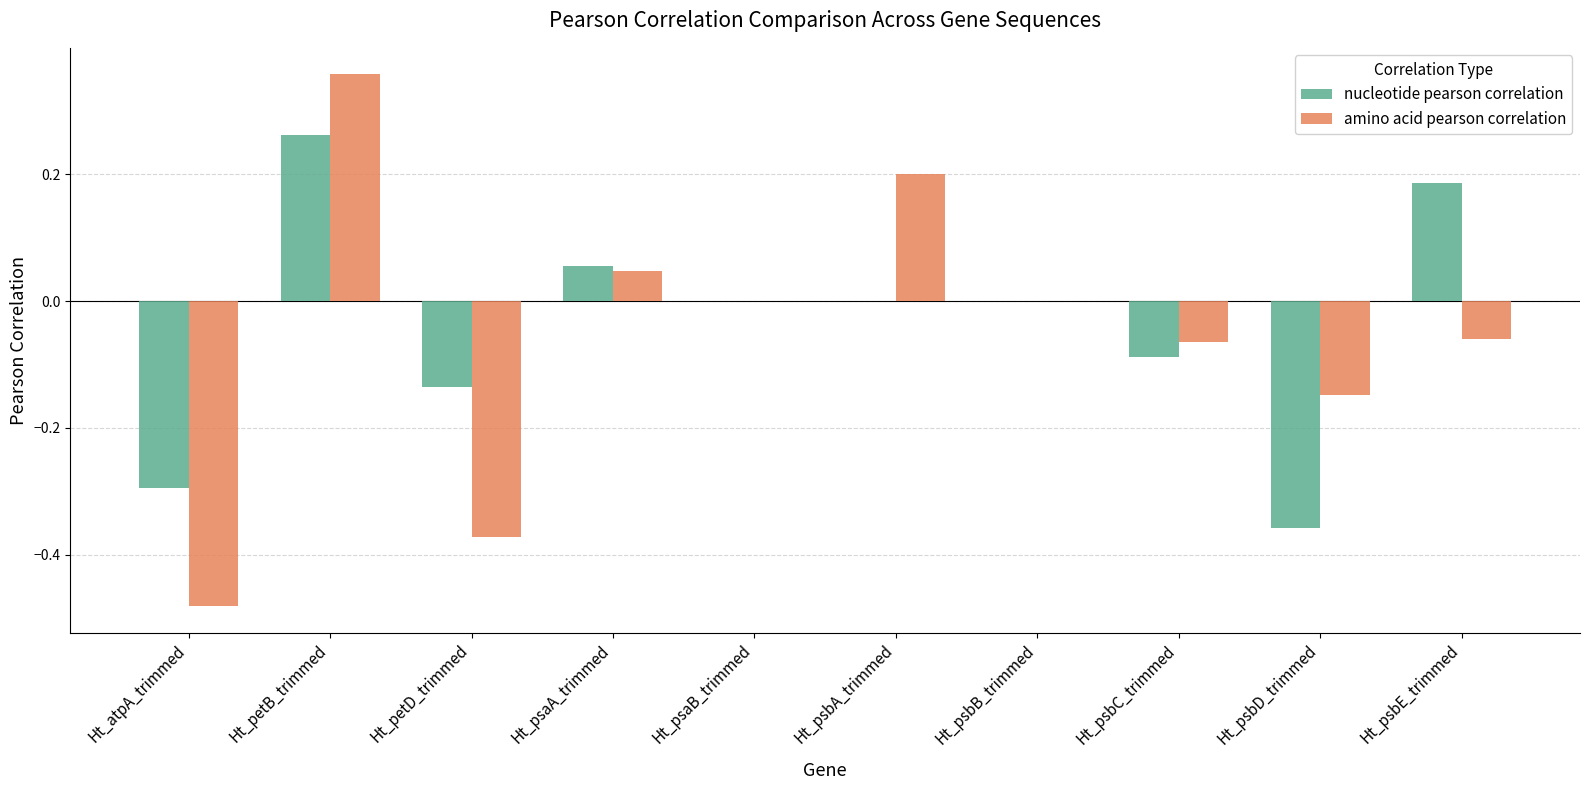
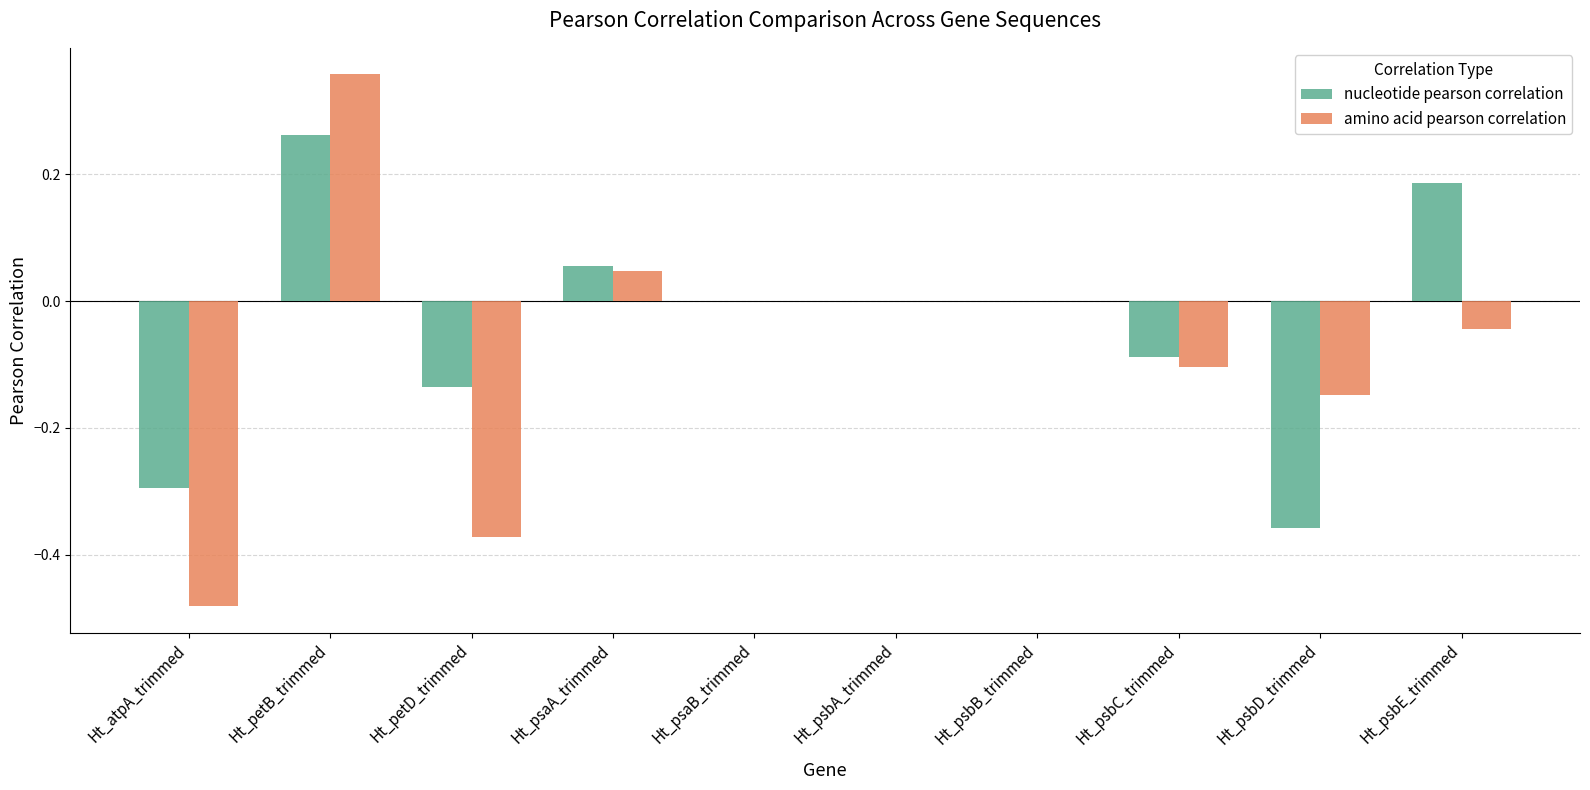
  {
    "nucleotide pearson correlation": {
      "Ht_atpA_trimmed": -0.30,
      "Ht_petB_trimmed": 0.26,
      "Ht_petD_trimmed": -0.13,
      "Ht_psaA_trimmed": 0.06,
      "Ht_psaB_trimmed": 0.00,
      "Ht_psbA_trimmed": 0.00,
      "Ht_psbB_trimmed": 0.00,
      "Ht_psbC_trimmed": -0.09,
      "Ht_psbD_trimmed": -0.36,
      "Ht_psbE_trimmed": 0.19
    },
    "amino acid pearson correlation": {
      "Ht_atpA_trimmed": -0.48,
      "Ht_petB_trimmed": 0.36,
      "Ht_petD_trimmed": -0.37,
      "Ht_psaA_trimmed": 0.05,
      "Ht_psaB_trimmed": 0.00,
-     "Ht_psbA_trimmed": 0.2,
+     "Ht_psbA_trimmed": 0.0,
      "Ht_psbB_trimmed": 0.00,
-     "Ht_psbC_trimmed": -0.06,
+     "Ht_psbC_trimmed": -0.10,
      "Ht_psbD_trimmed": -0.15,
-     "Ht_psbE_trimmed": -0.06
+     "Ht_psbE_trimmed": -0.04
    }
  }
